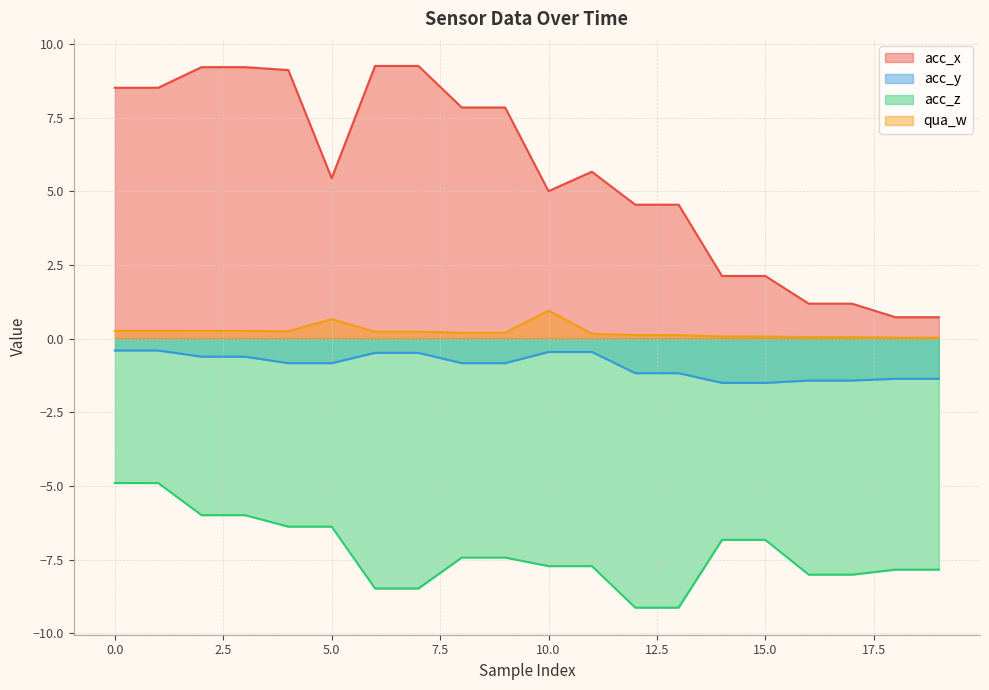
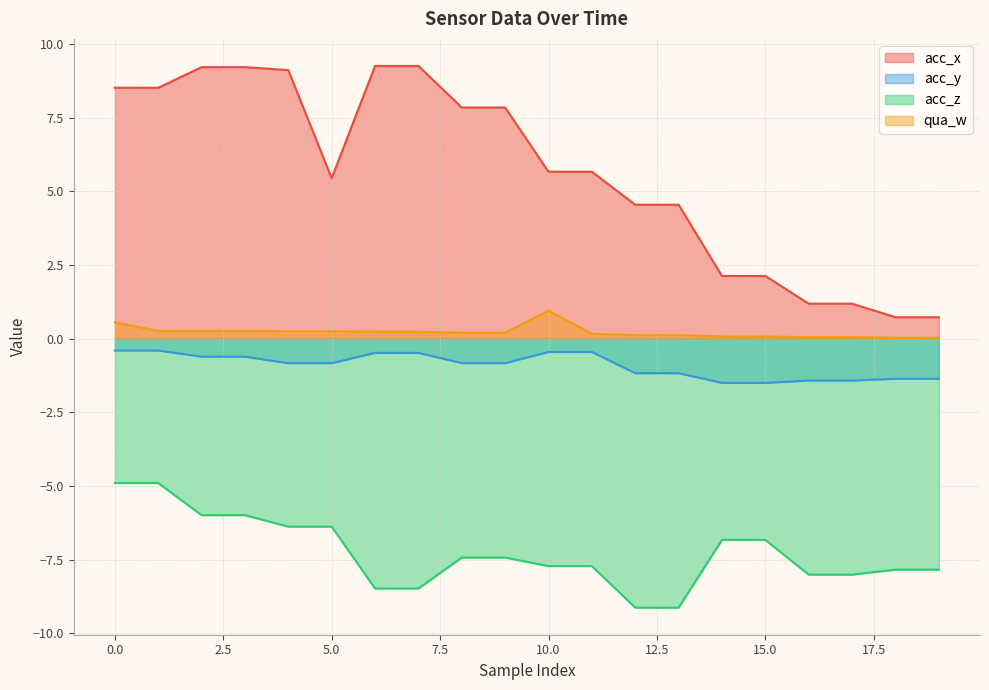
  {
    "acc_x": {
      "0.0": 8.5,
      "5.0": 5.5,
-     "10.0": 5.0,
+     "10.0": 5.7,
      "15.0": 2.1
    },
    "qua_w": {
-     "0.0": 0.3,
-     "5.0": 0.7,
+     "0.0": 0.6,
+     "5.0": 0.3,
      "10.0": 1.0
    }
  }
